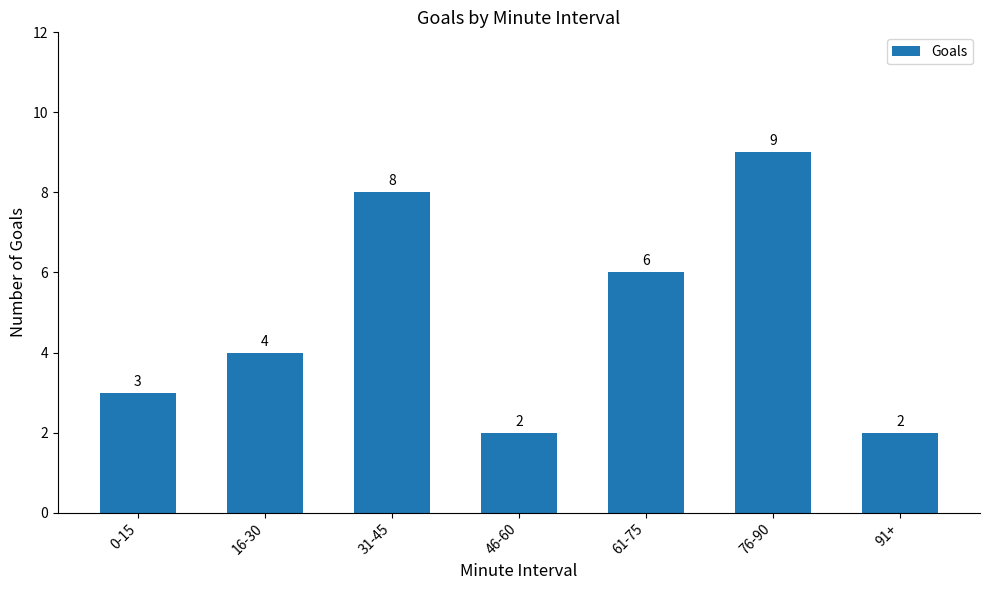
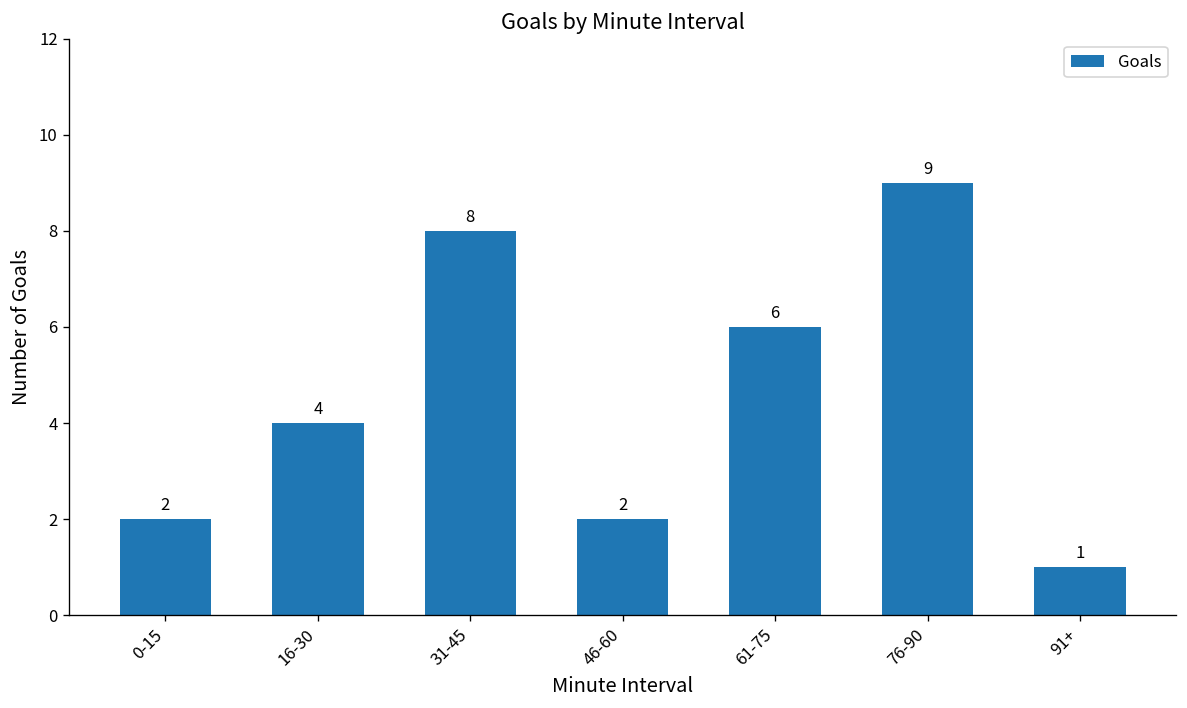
  {
-   "0-15": 3,
+   "0-15": 2,
    "16-30": 4,
    "31-45": 8,
    "46-60": 2,
    "61-75": 6,
    "76-90": 9,
-   "91+": 2
+   "91+": 1
  }
